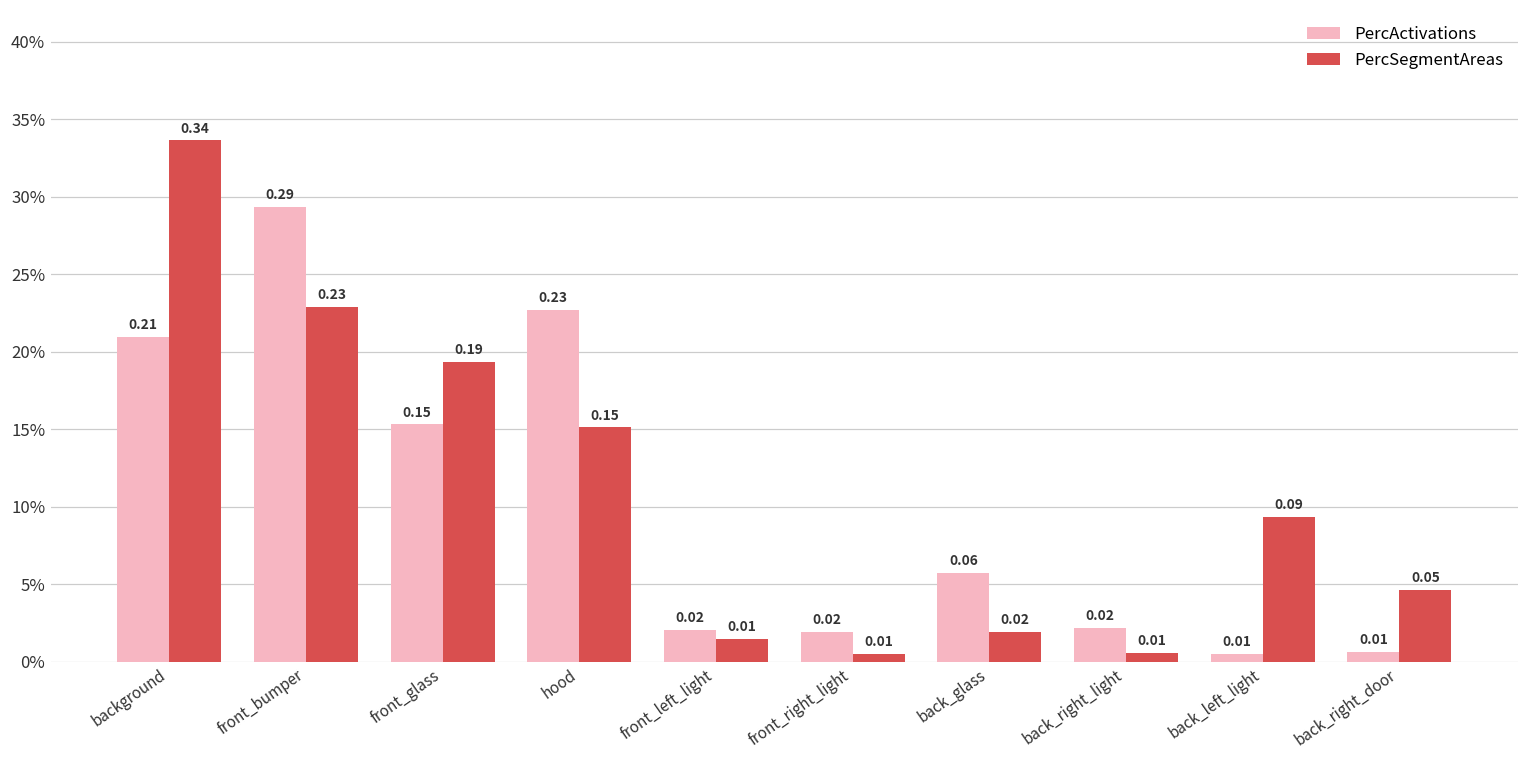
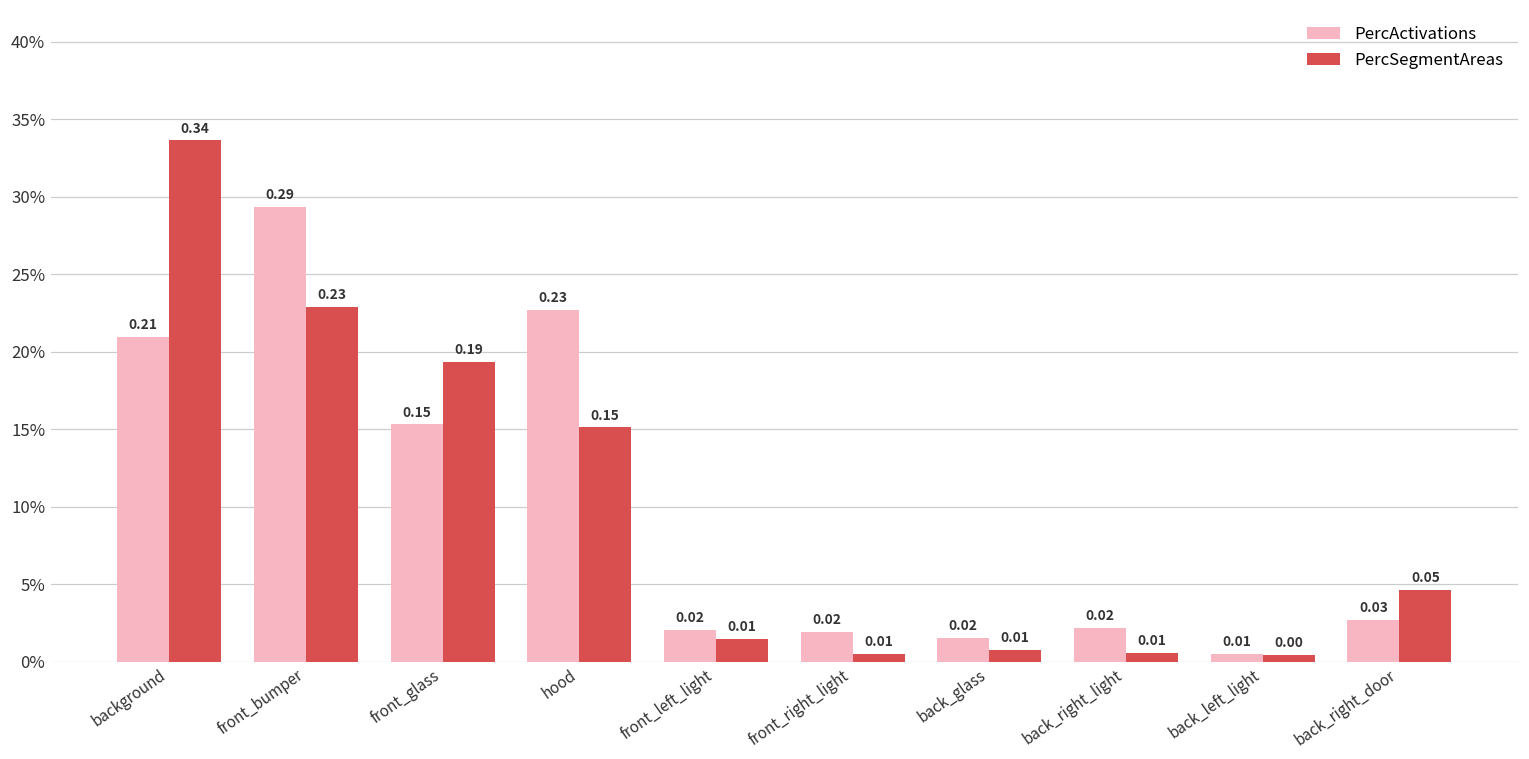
  {
    "PercActivations": {
      "background": 0.21,
      "front_bumper": 0.29,
      "front_glass": 0.15,
      "hood": 0.23,
      "front_left_light": 0.02,
      "front_right_light": 0.02,
-     "back_glass": 0.06,
+     "back_glass": 0.02,
      "back_right_light": 0.02,
      "back_left_light": 0.01,
-     "back_right_door": 0.01
+     "back_right_door": 0.03
    },
    "PercSegmentAreas": {
      "background": 0.34,
      "front_bumper": 0.23,
      "front_glass": 0.19,
      "hood": 0.15,
      "front_left_light": 0.01,
      "front_right_light": 0.01,
-     "back_glass": 0.02,
+     "back_glass": 0.01,
      "back_right_light": 0.01,
-     "back_left_light": 0.09,
+     "back_left_light": 0.00,
      "back_right_door": 0.05
    }
  }
